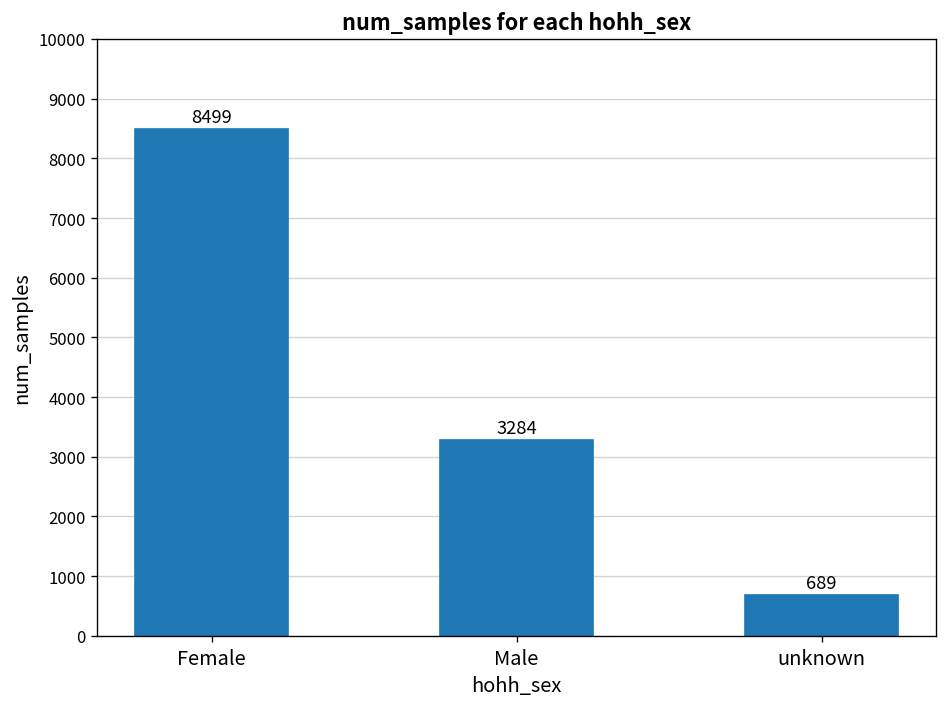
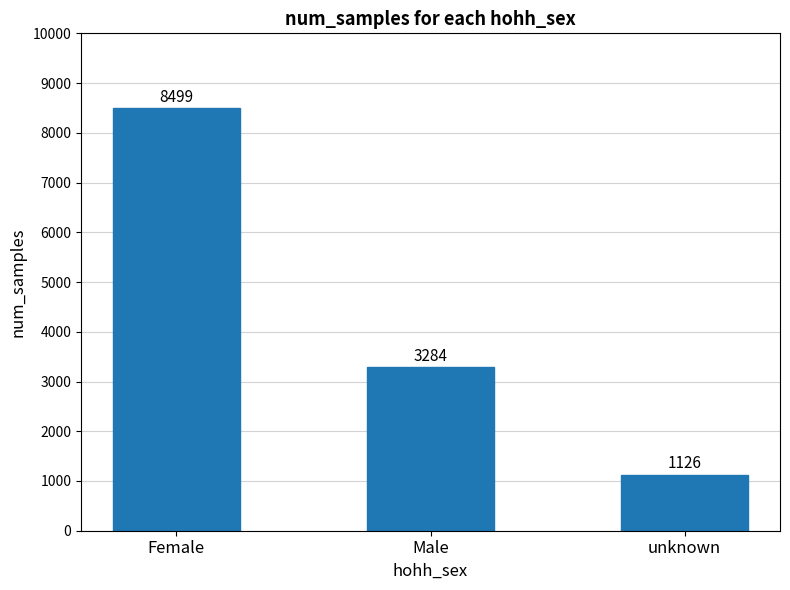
  {
    "Female": 8499,
    "Male": 3284,
-   "unknown": 689
+   "unknown": 1126
  }
